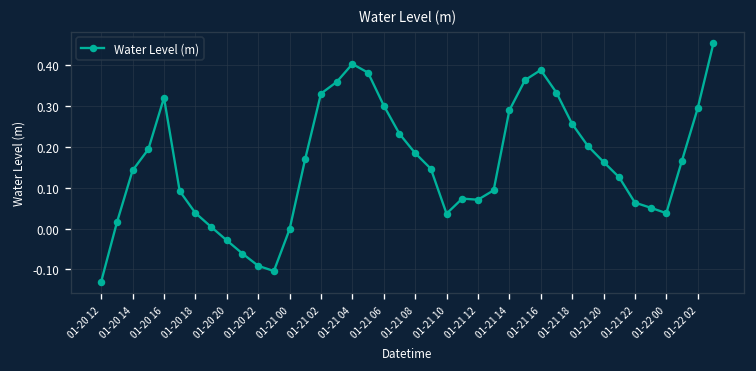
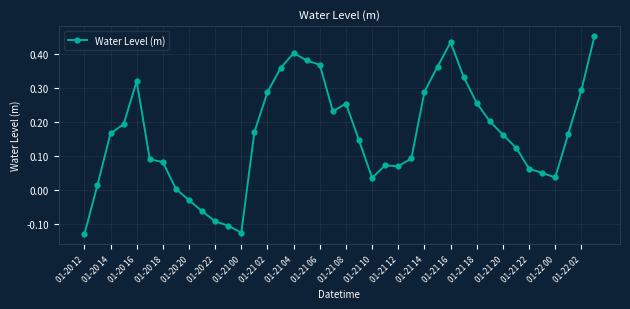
  {
    "01-20 12": -0.13,
-   "01-20 14": 0.14,
+   "01-20 14": 0.17,
    "01-20 16": 0.32,
-   "01-20 18": 0.04,
+   "01-20 18": 0.08,
    "01-20 20": -0.03,
    "01-20 22": -0.09,
-   "01-21 00": 0.00,
-   "01-21 02": 0.33,
+   "01-21 00": -0.12,
+   "01-21 02": 0.29,
    "01-21 04": 0.40,
-   "01-21 06": 0.30,
-   "01-21 08": 0.18,
+   "01-21 06": 0.37,
+   "01-21 08": 0.25,
    "01-21 10": 0.04,
    "01-21 12": 0.07,
    "01-21 14": 0.29,
-   "01-21 16": 0.39,
+   "01-21 16": 0.43,
    "01-21 18": 0.26,
    "01-21 20": 0.16,
    "01-21 22": 0.06,
    "01-22 00": 0.04,
    "01-22 02": 0.29
  }
